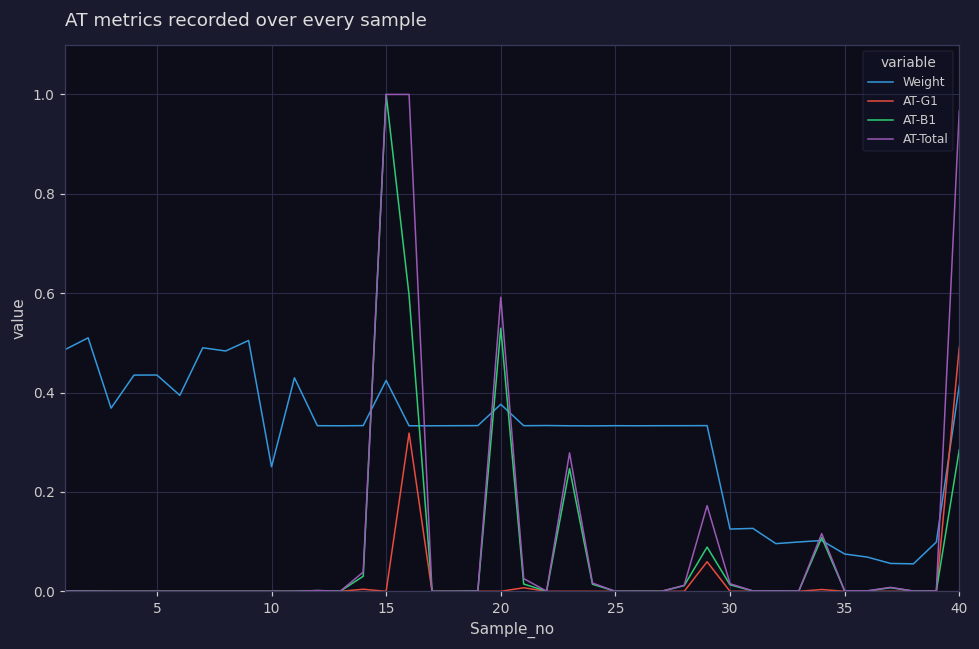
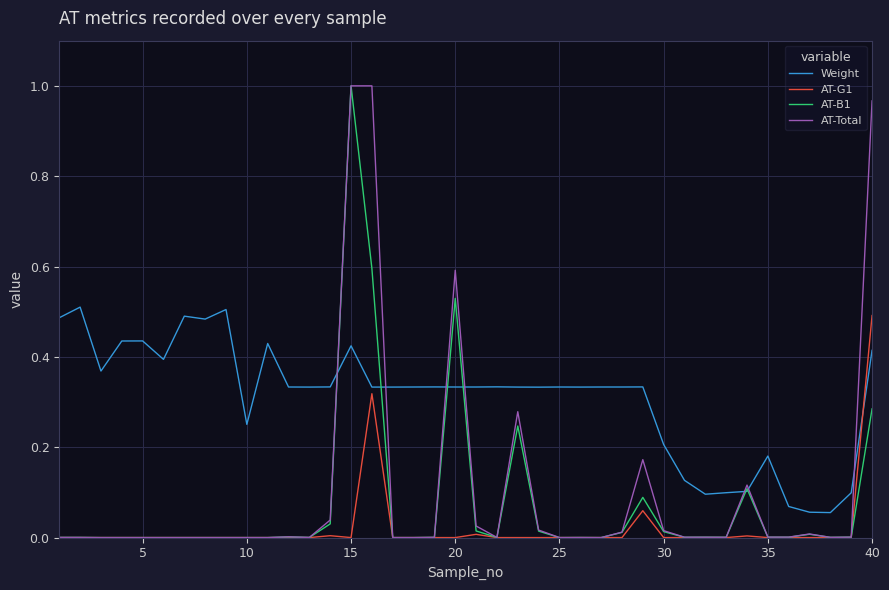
  {
    "Weight": {
      "5": 0.44,
      "10": 0.25,
      "15": 0.42,
-     "20": 0.38,
+     "20": 0.33,
      "25": 0.33,
-     "30": 0.13,
-     "35": 0.08,
+     "30": 0.21,
+     "35": 0.18,
      "40": 0.41
    },
    "AT-G1": {
      "15": 0.00,
      "20": 0.00,
      "30": 0.00,
      "40": 0.49
    },
    "AT-B1": {
      "20": 0.53,
      "40": 0.29
    },
    "AT-Total": {
      "20": 0.59,
      "40": 0.97
    }
  }
